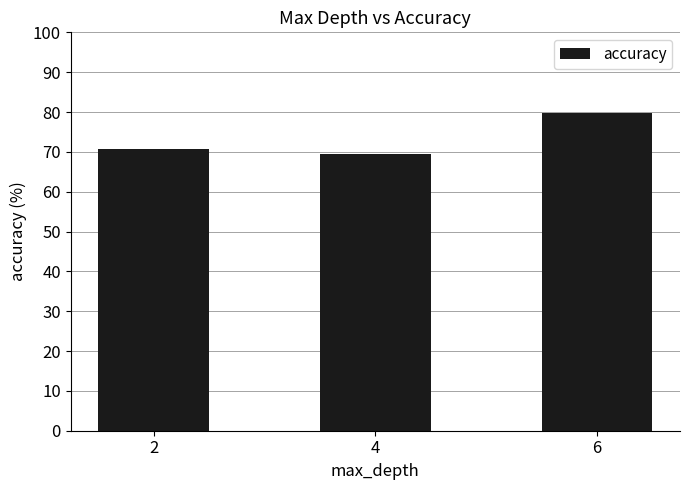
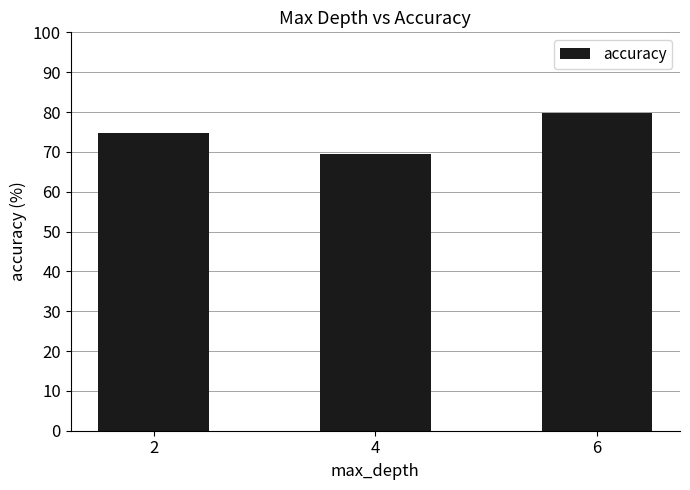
  {
-   "2": 71,
+   "2": 75,
    "4": 69,
    "6": 80
  }
